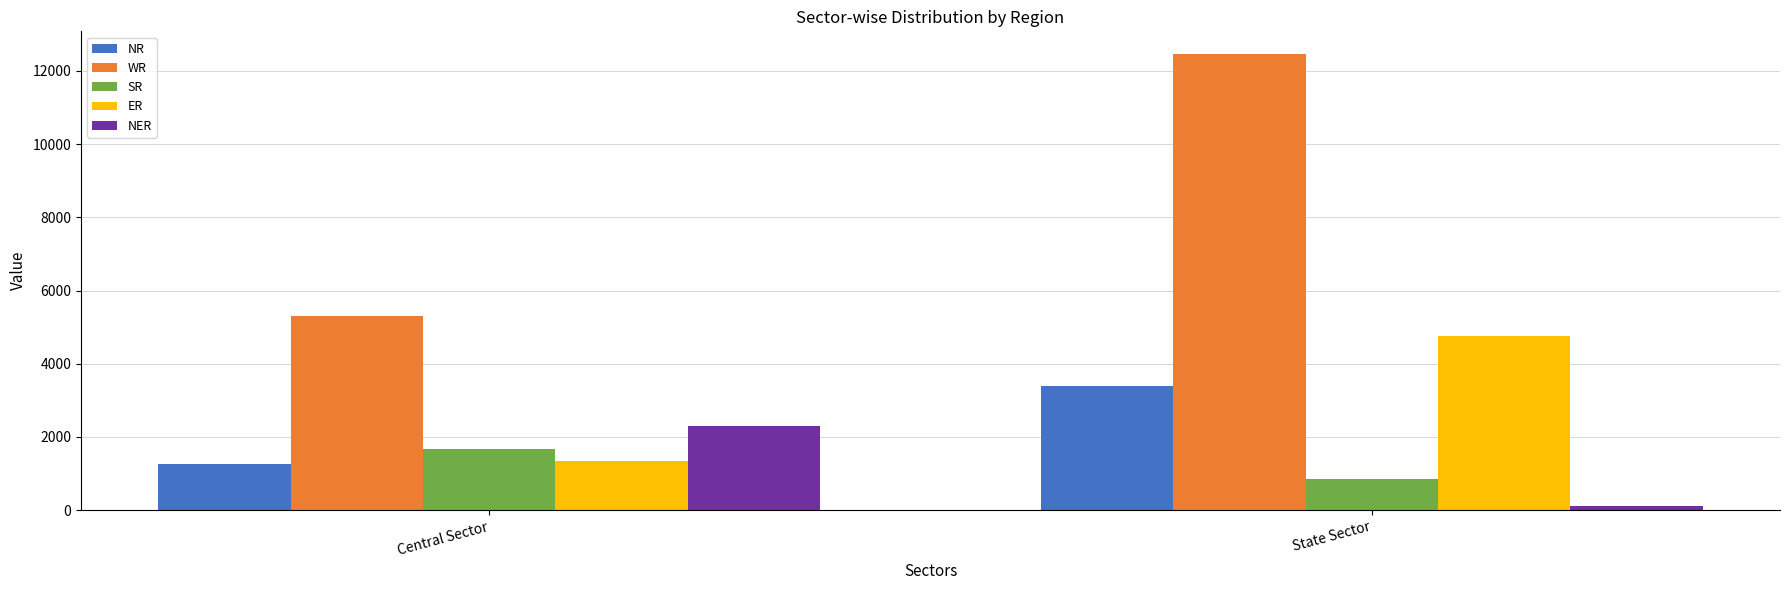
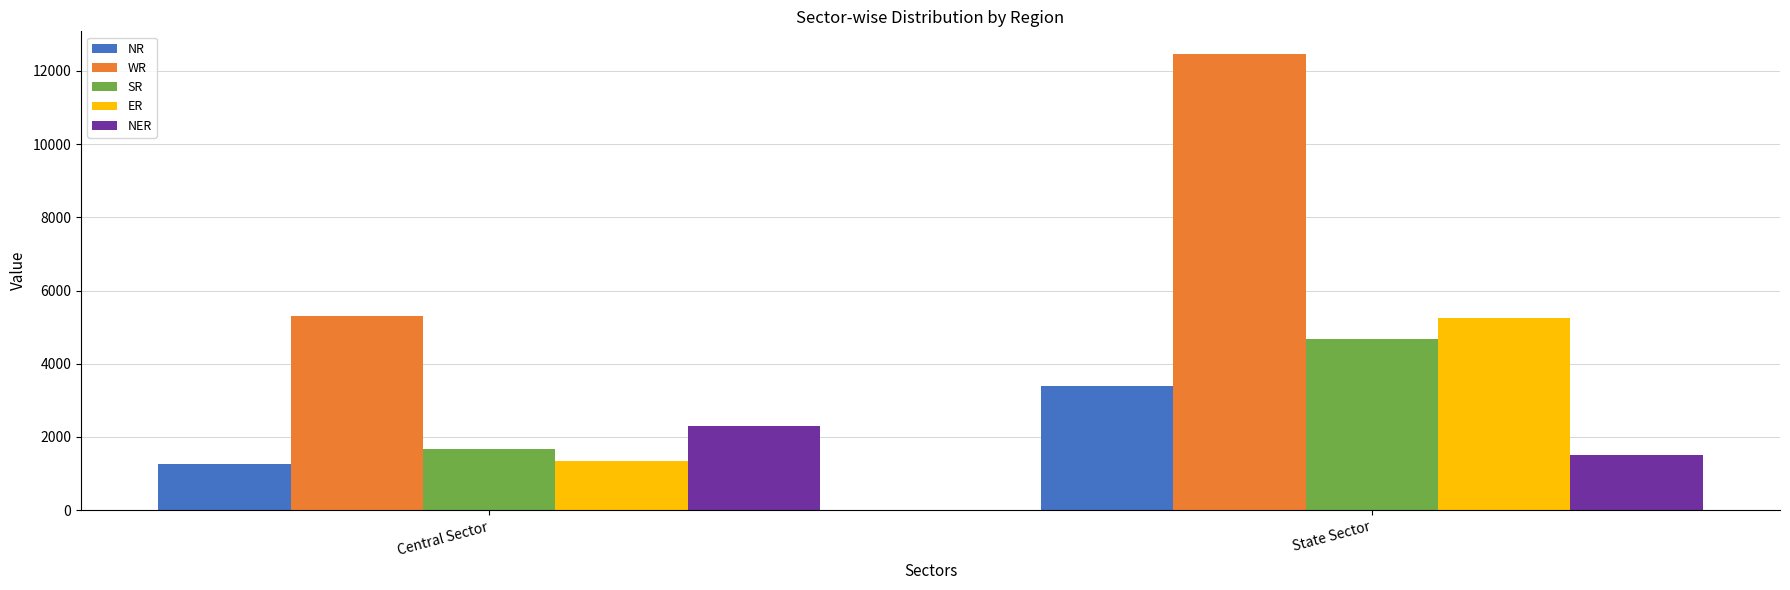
  {
    "NR": {
      "Central Sector": 1300,
      "State Sector": 3400
    },
    "WR": {
      "Central Sector": 5300,
      "State Sector": 12500
    },
    "SR": {
      "Central Sector": 1700,
-     "State Sector": 900
+     "State Sector": 4700
    },
    "ER": {
      "Central Sector": 1300,
-     "State Sector": 4700
+     "State Sector": 5200
    },
    "NER": {
      "Central Sector": 2300,
-     "State Sector": 100
+     "State Sector": 1500
    }
  }
